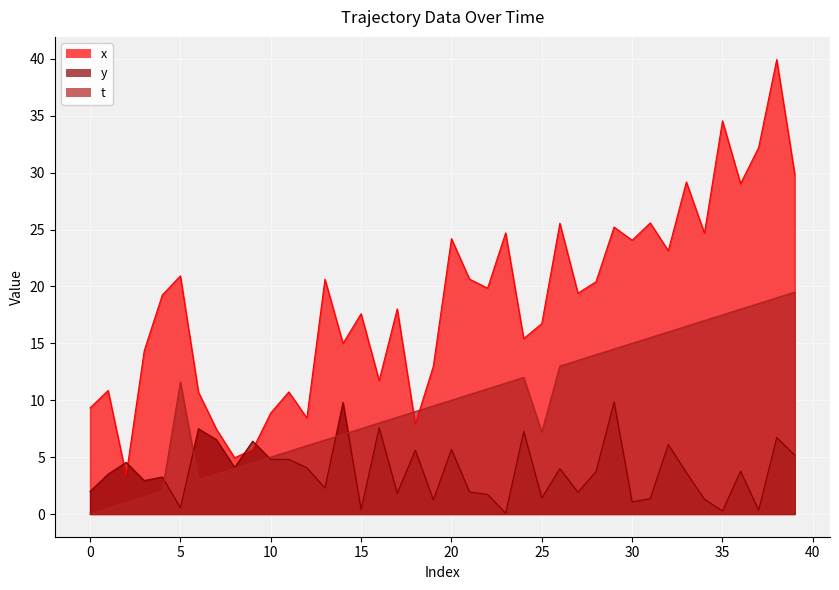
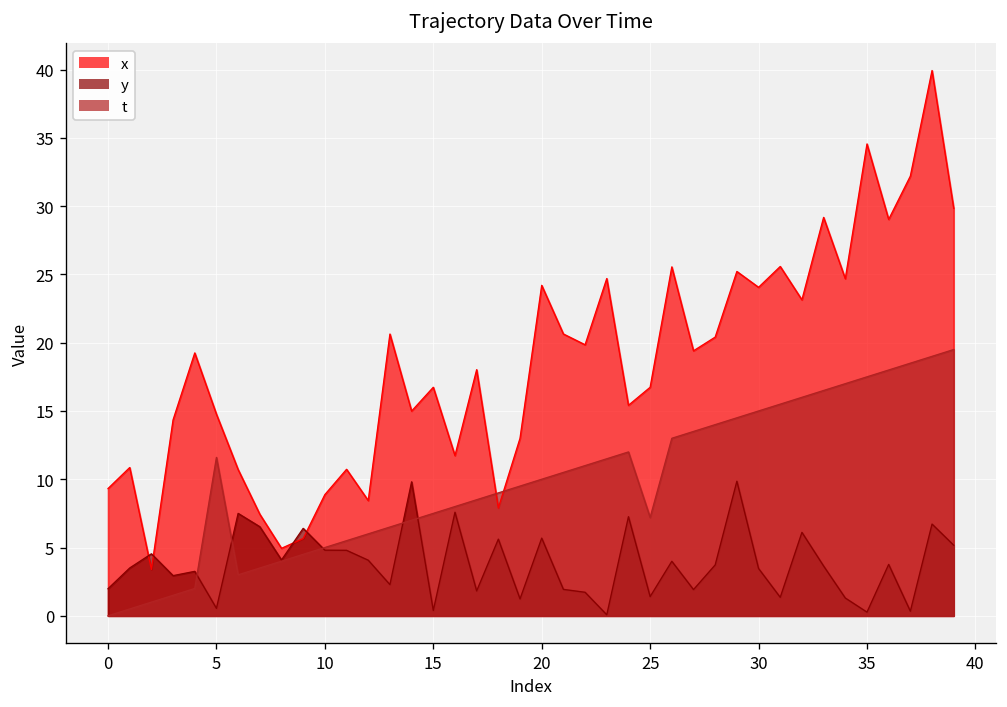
  {
    "x": {
      "0": 9.3,
-     "5": 20.9,
+     "5": 14.8,
      "10": 8.9,
-     "15": 17.6,
+     "15": 16.7,
      "20": 24.2,
      "25": 16.7,
      "30": 24.1,
      "35": 34.6
    },
    "y": {
      "0": 2.0,
      "5": 0.5,
      "15": 0.4,
      "20": 5.7,
      "25": 1.4,
-     "30": 1.1,
+     "30": 3.5,
      "35": 0.3
    },
    "t": {
      "0": 0.0,
      "5": 11.6,
      "15": 7.5,
      "20": 10.0,
      "25": 7.2,
      "30": 15.0,
      "35": 17.5
    }
  }
